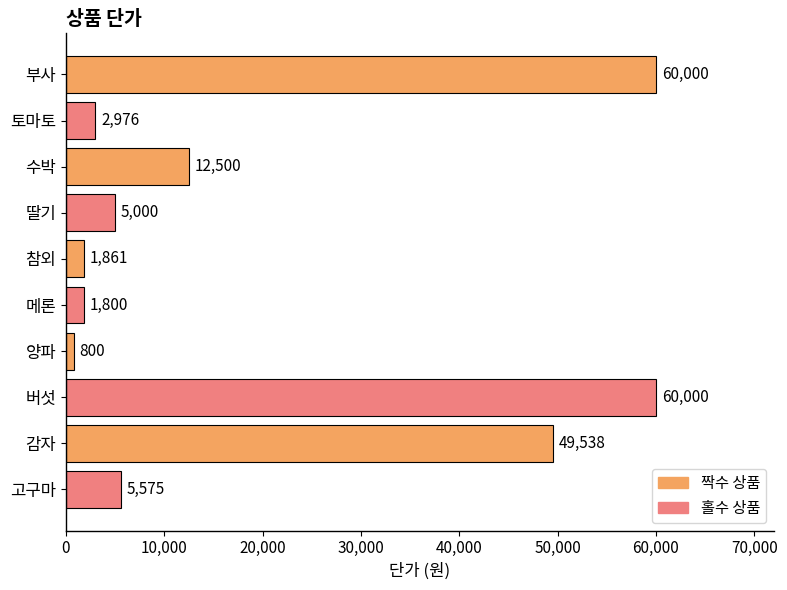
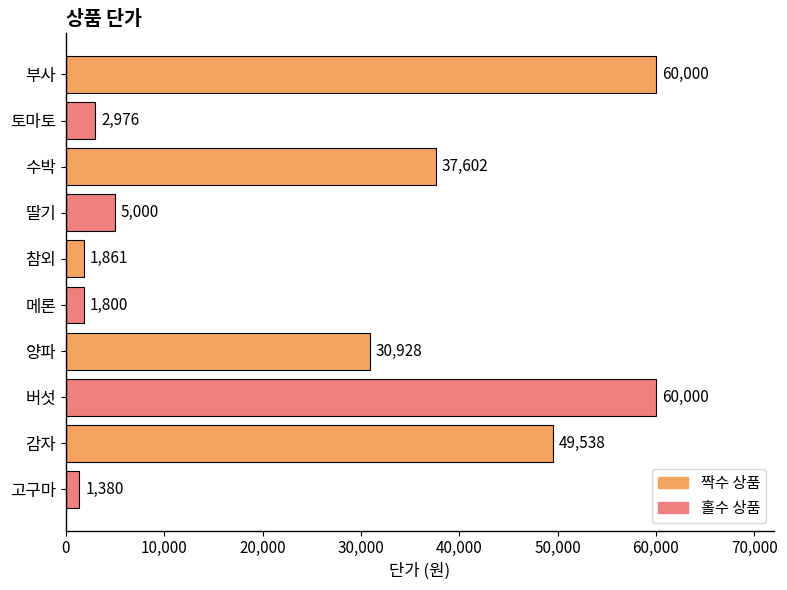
  {
    "부사": "60,000",
    "토마토": "2,976",
-   "수박": "12,500",
+   "수박": "37,602",
    "딸기": "5,000",
    "참외": "1,861",
    "메론": "1,800",
-   "양파": "800",
+   "양파": "30,928",
    "버섯": "60,000",
    "감자": "49,538",
-   "고구마": "5,575"
+   "고구마": "1,380"
  }
